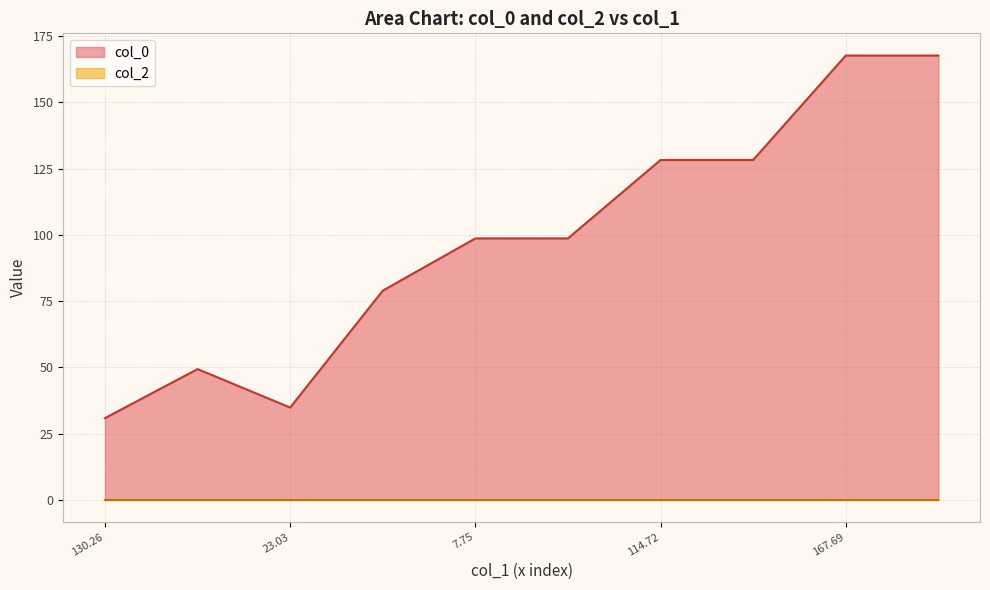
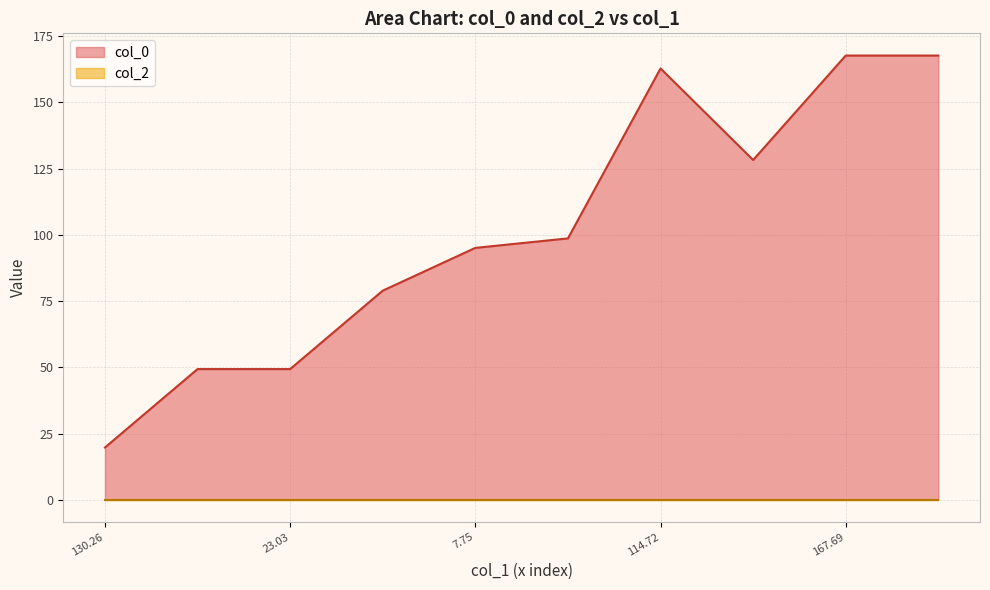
  {
    "col_0": {
-     "130.26": 31,
-     "23.03": 35,
-     "7.75": 99,
-     "114.72": 128,
+     "130.26": 20,
+     "23.03": 49,
+     "7.75": 95,
+     "114.72": 163,
      "167.69": 168
    },
    "col_2": {
      "130.26": 0,
      "23.03": 0,
      "7.75": 0,
      "114.72": 0,
      "167.69": 0
    }
  }
